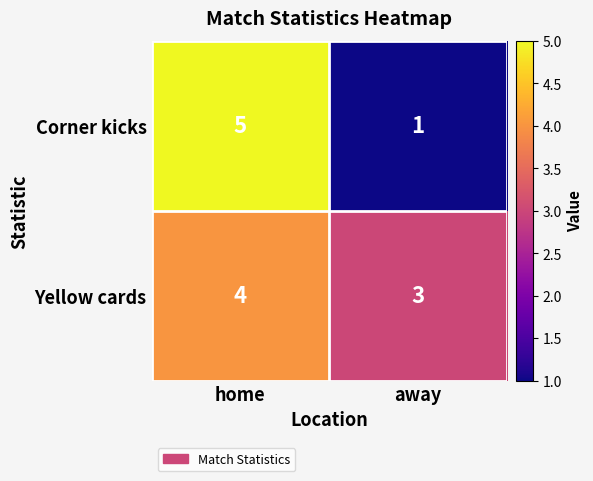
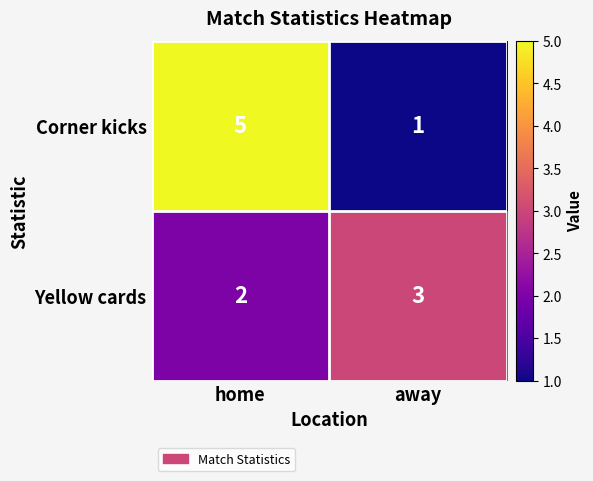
  {
    "Corner kicks": {
      "home": 5,
      "away": 1
    },
    "Yellow cards": {
-     "home": 4,
+     "home": 2,
      "away": 3
    }
  }
